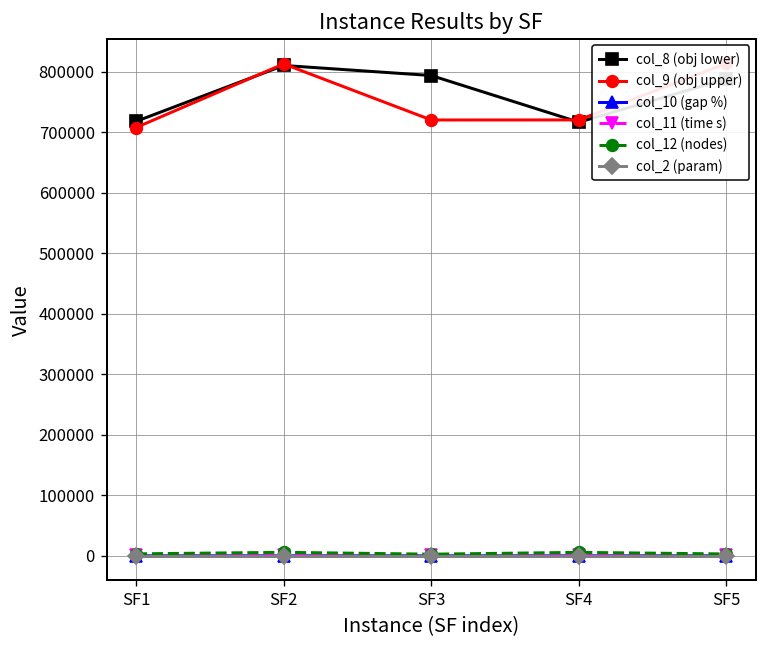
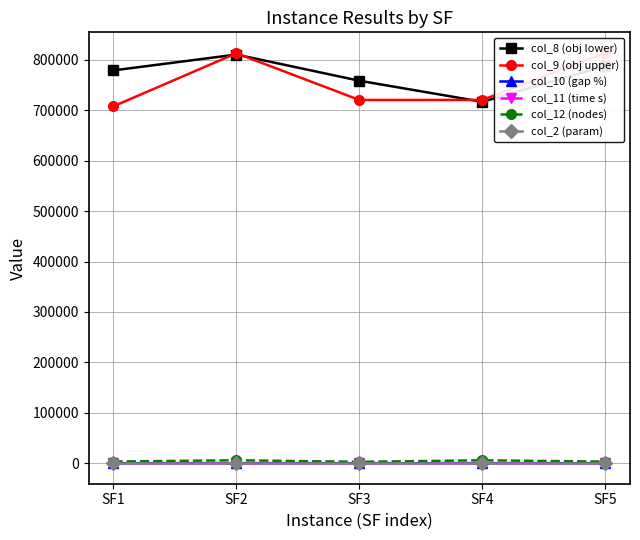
  {
    "col_8 (obj lower)": {
-     "SF1": 720000,
-     "SF3": 790000
+     "SF1": 780000,
+     "SF3": 760000
    },
    "col_9 (obj upper)": {
      "SF1": 710000,
      "SF3": 720000
    },
    "col_2 (param)": {
      "SF2": 0,
      "SF4": 0
    },
    "col_12 (nodes)": {
      "SF2": 10000,
      "SF4": 10000
    }
  }
